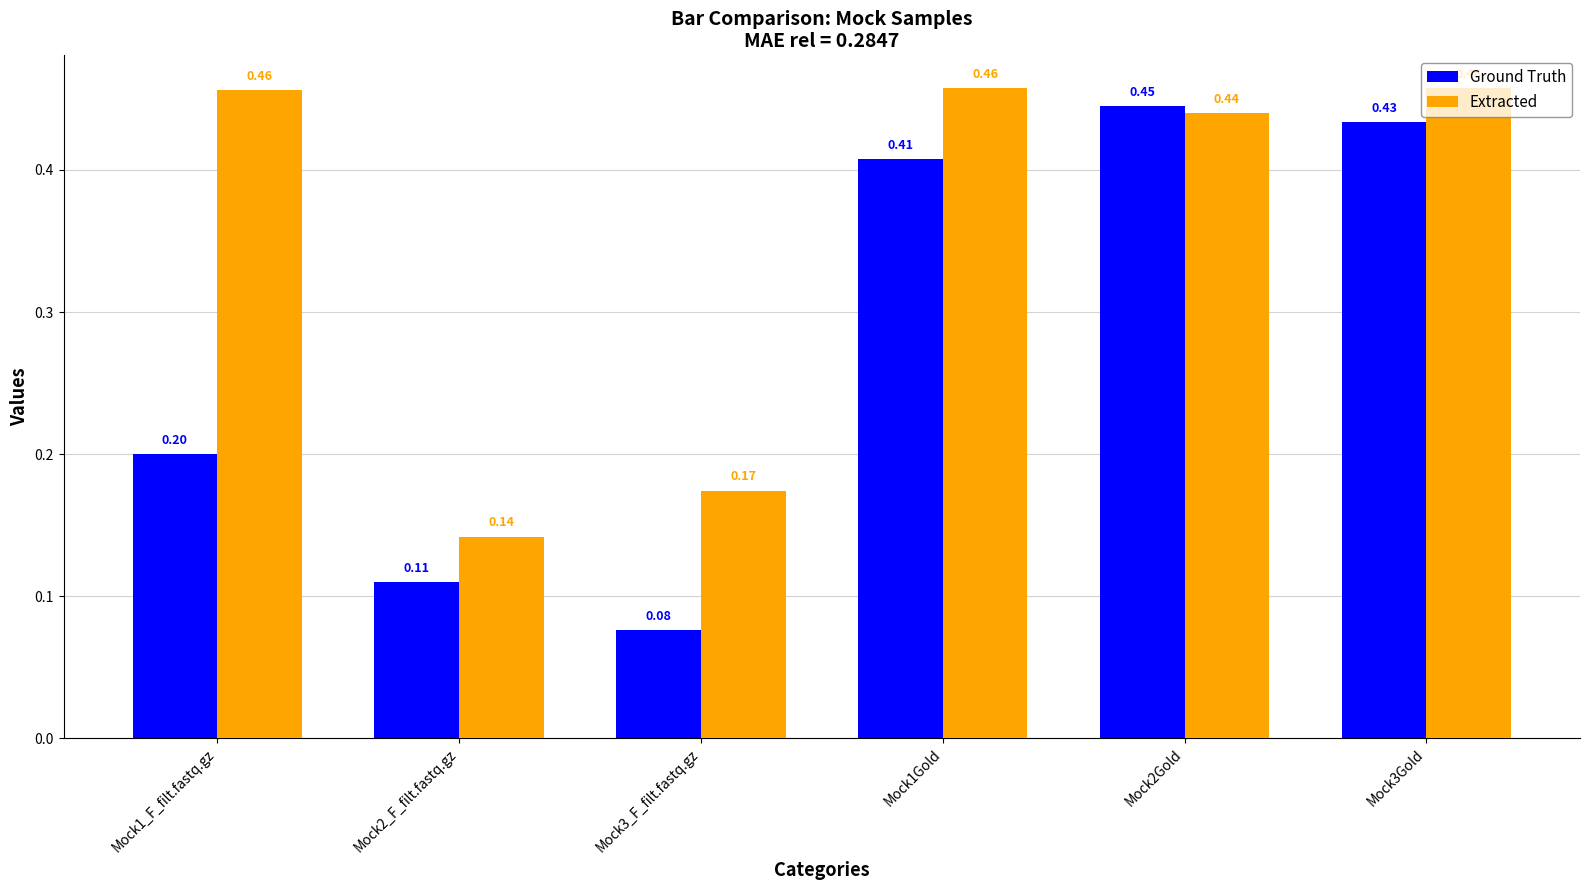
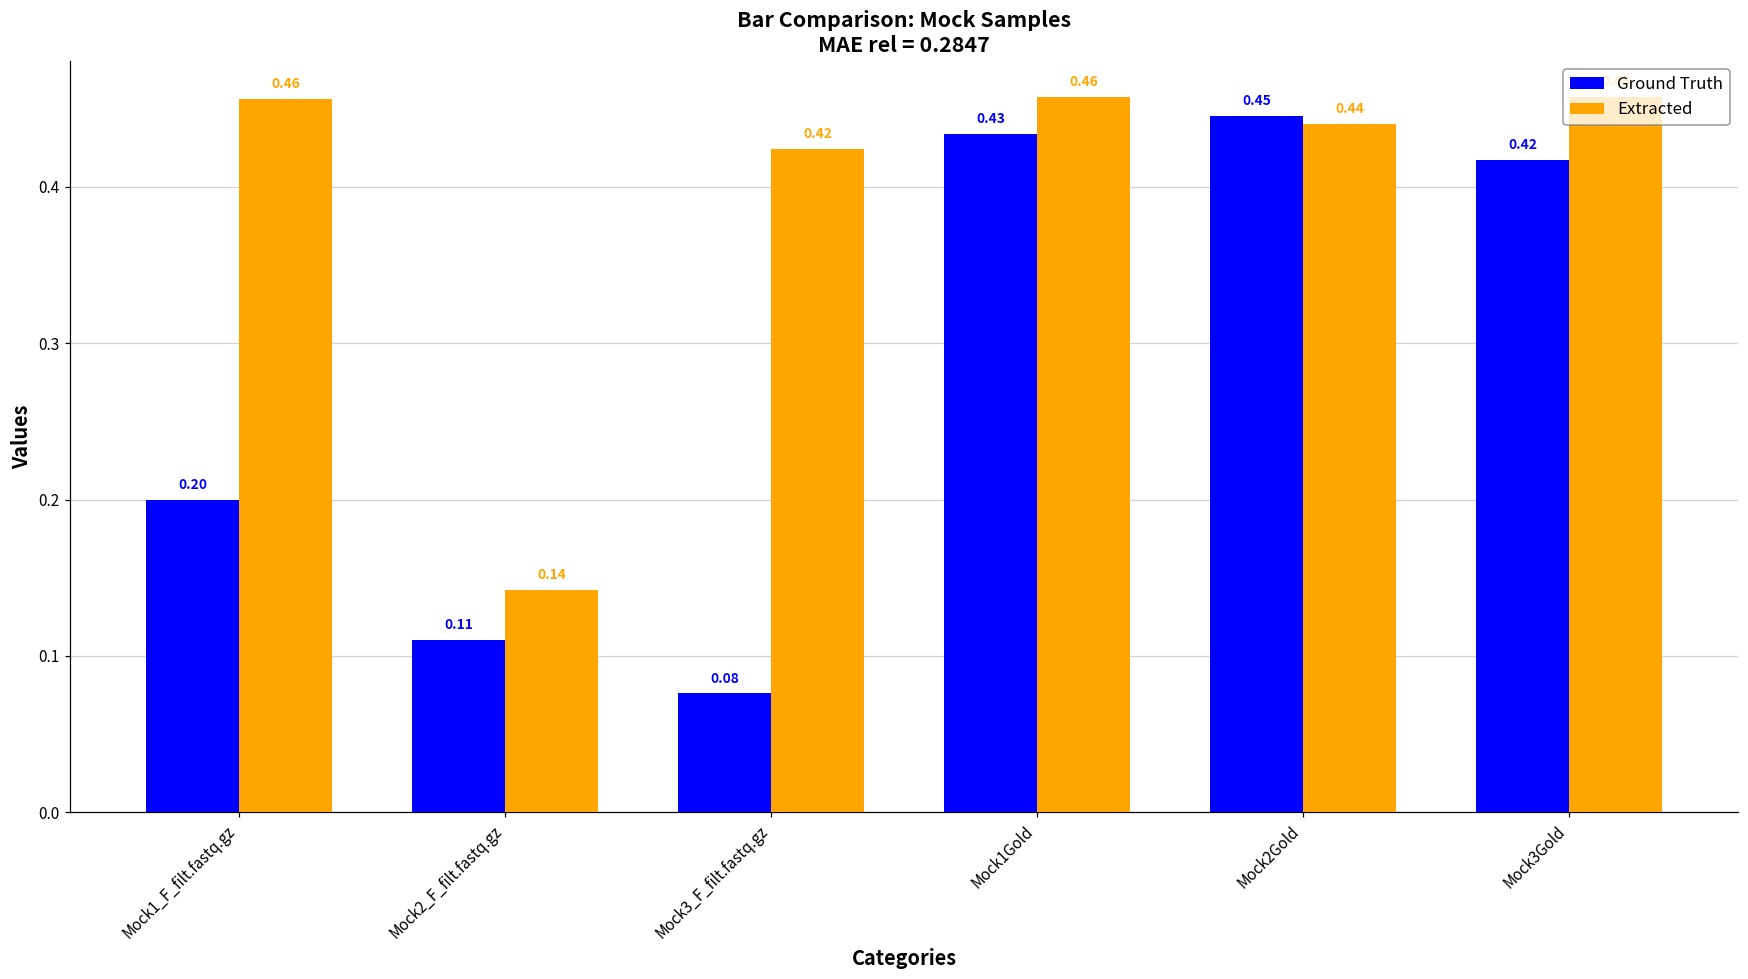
  {
    "Ground Truth": {
      "Mock1_F_filt.fastq.gz": 0.20,
      "Mock2_F_filt.fastq.gz": 0.11,
      "Mock3_F_filt.fastq.gz": 0.08,
-     "Mock1Gold": 0.41,
+     "Mock1Gold": 0.43,
      "Mock2Gold": 0.45,
-     "Mock3Gold": 0.43
+     "Mock3Gold": 0.42
    },
    "Extracted": {
      "Mock1_F_filt.fastq.gz": 0.46,
      "Mock2_F_filt.fastq.gz": 0.14,
-     "Mock3_F_filt.fastq.gz": 0.17,
+     "Mock3_F_filt.fastq.gz": 0.42,
      "Mock1Gold": 0.46,
      "Mock2Gold": 0.44
    }
  }
